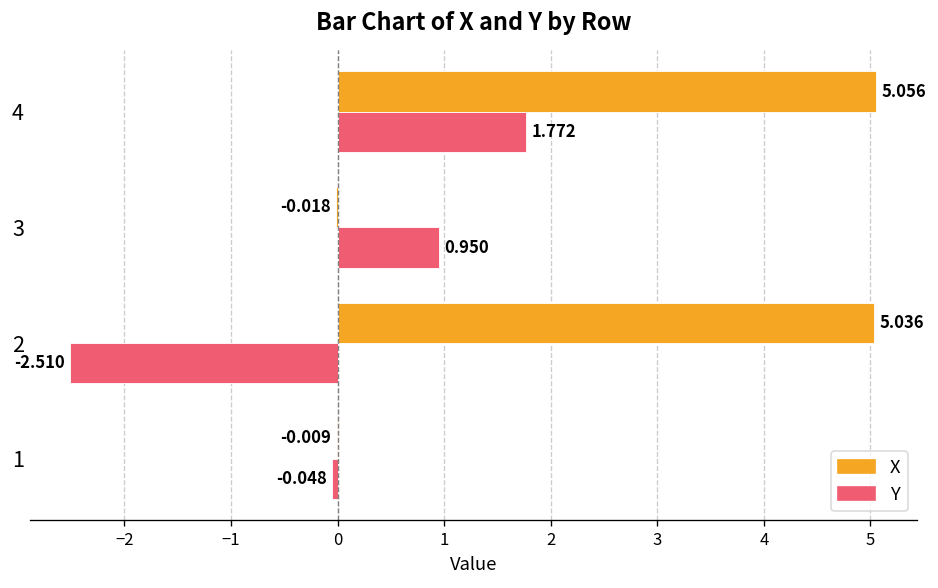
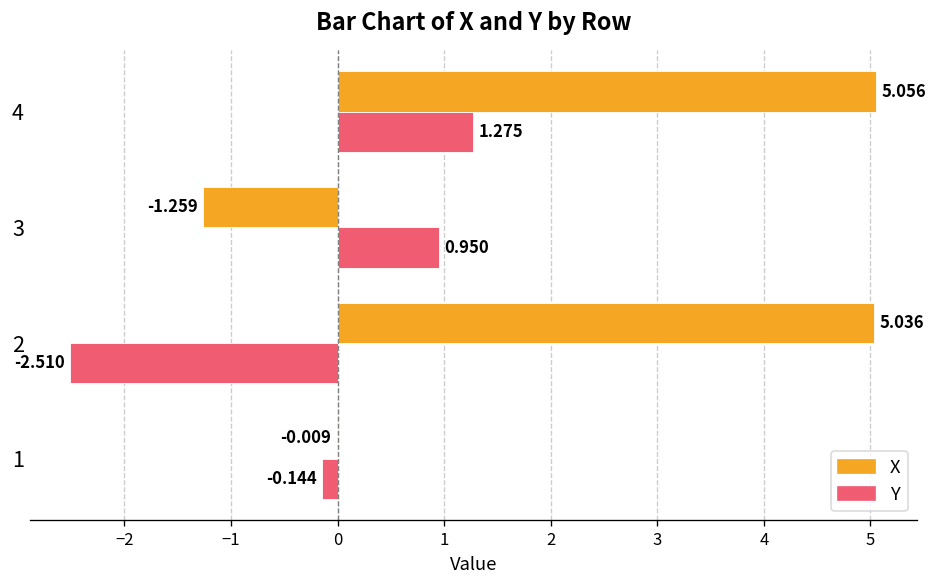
  {
    "X": {
      "4": 5.056,
-     "3": -0.018,
+     "3": -1.259,
      "2": 5.036,
      "1": -0.009
    },
    "Y": {
-     "4": 1.772,
+     "4": 1.275,
      "3": 0.950,
      "2": -2.510,
-     "1": -0.048
+     "1": -0.144
    }
  }
